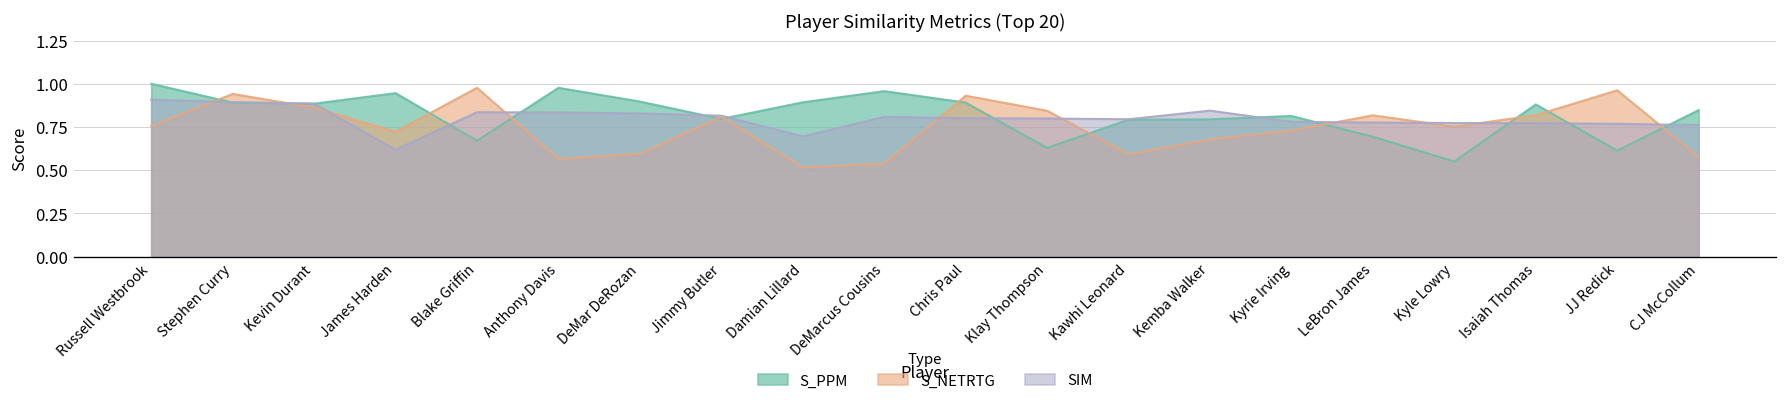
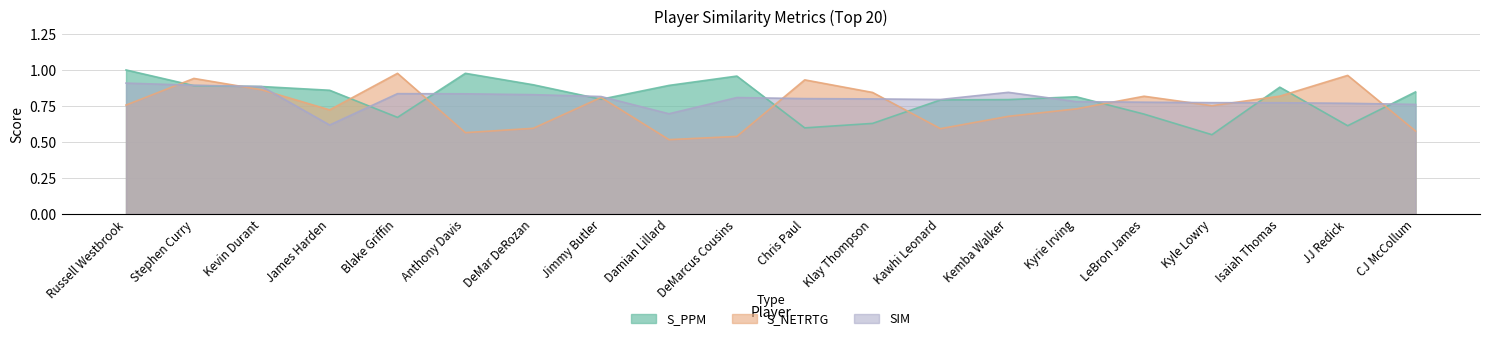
  {
    "S_PPM": {
      "Russell Westbrook": 1.00,
-     "James Harden": 0.95,
+     "James Harden": 0.86,
      "Blake Griffin": 0.67,
      "Anthony Davis": 0.98,
      "DeMar DeRozan": 0.90,
      "Damian Lillard": 0.89,
      "DeMarcus Cousins": 0.96,
-     "Chris Paul": 0.89,
+     "Chris Paul": 0.60,
      "Klay Thompson": 0.63,
      "Kemba Walker": 0.79,
      "Kyrie Irving": 0.81,
      "LeBron James": 0.69,
      "Kyle Lowry": 0.55,
      "Isaiah Thomas": 0.88,
      "JJ Redick": 0.61,
      "CJ McCollum": 0.85
    },
    "S_NETRTG": {
      "Russell Westbrook": 0.76,
      "Stephen Curry": 0.94,
      "Kevin Durant": 0.86,
      "James Harden": 0.72,
      "Blake Griffin": 0.98,
      "Anthony Davis": 0.56,
      "DeMar DeRozan": 0.59,
      "Damian Lillard": 0.52,
      "DeMarcus Cousins": 0.54,
      "Chris Paul": 0.93,
      "Klay Thompson": 0.84,
      "Kawhi Leonard": 0.59,
      "Kemba Walker": 0.68,
      "Kyrie Irving": 0.73,
      "LeBron James": 0.82,
      "Kyle Lowry": 0.75,
      "Isaiah Thomas": 0.82,
      "JJ Redick": 0.96,
      "CJ McCollum": 0.58
    },
    "SIM": {
      "Russell Westbrook": 0.91,
      "James Harden": 0.62,
      "Blake Griffin": 0.84,
      "Anthony Davis": 0.83,
      "DeMar DeRozan": 0.83,
      "Damian Lillard": 0.70,
      "DeMarcus Cousins": 0.81,
      "Chris Paul": 0.80,
      "Klay Thompson": 0.80,
      "Kemba Walker": 0.84,
      "Kyrie Irving": 0.78,
      "LeBron James": 0.78,
      "Kyle Lowry": 0.77,
      "Isaiah Thomas": 0.77,
      "JJ Redick": 0.77,
      "CJ McCollum": 0.76
    }
  }
